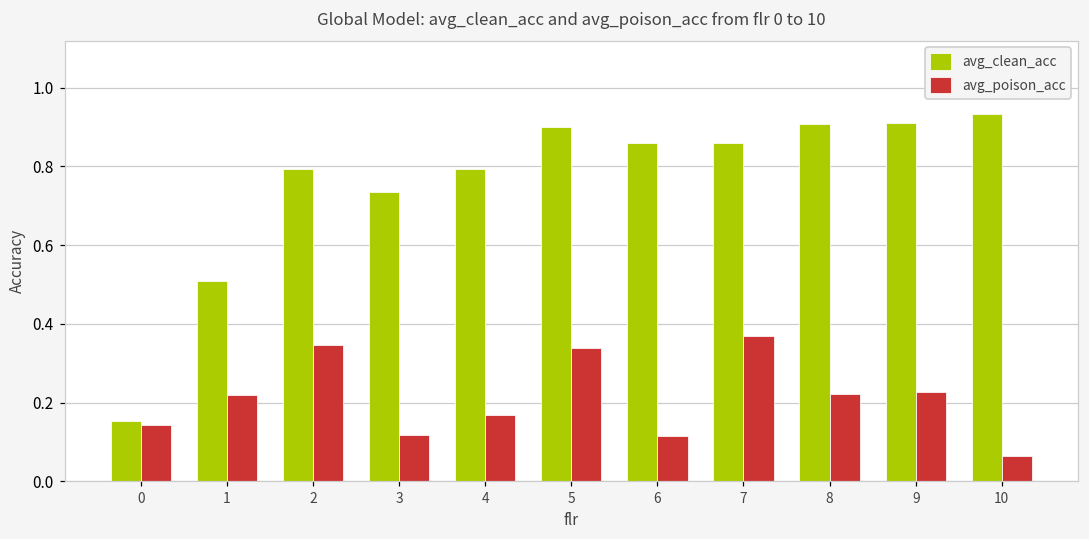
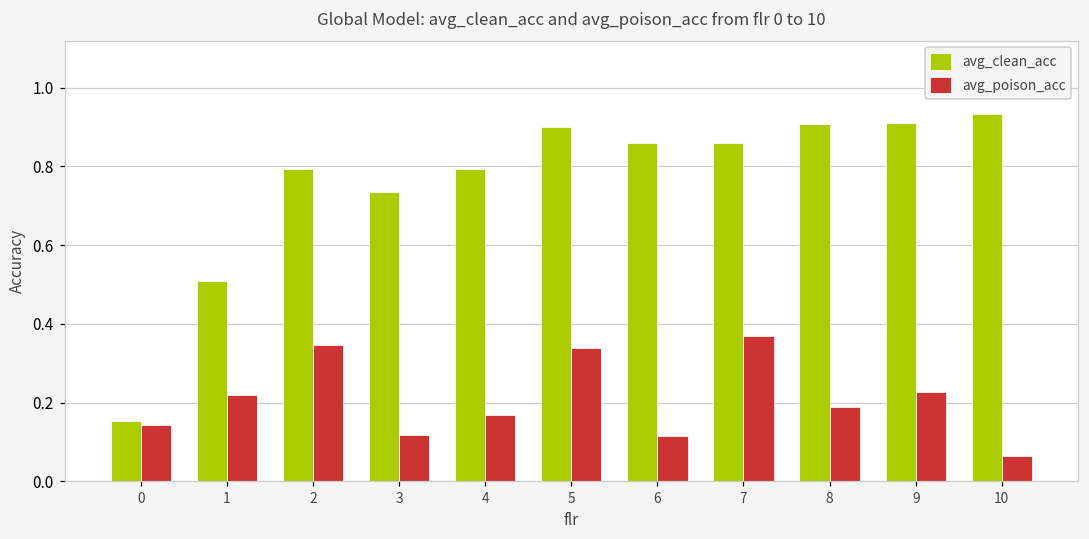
  {
    "avg_clean_acc": {
      "0": 0.15,
      "1": 0.51,
      "2": 0.79,
      "3": 0.73,
      "4": 0.79,
      "5": 0.90,
      "6": 0.86,
      "7": 0.86,
      "8": 0.91,
      "9": 0.91,
      "10": 0.93
    },
    "avg_poison_acc": {
      "0": 0.14,
      "1": 0.22,
      "2": 0.35,
      "3": 0.12,
      "4": 0.17,
      "5": 0.34,
      "6": 0.12,
      "7": 0.37,
-     "8": 0.22,
+     "8": 0.19,
      "9": 0.23,
      "10": 0.06
    }
  }
